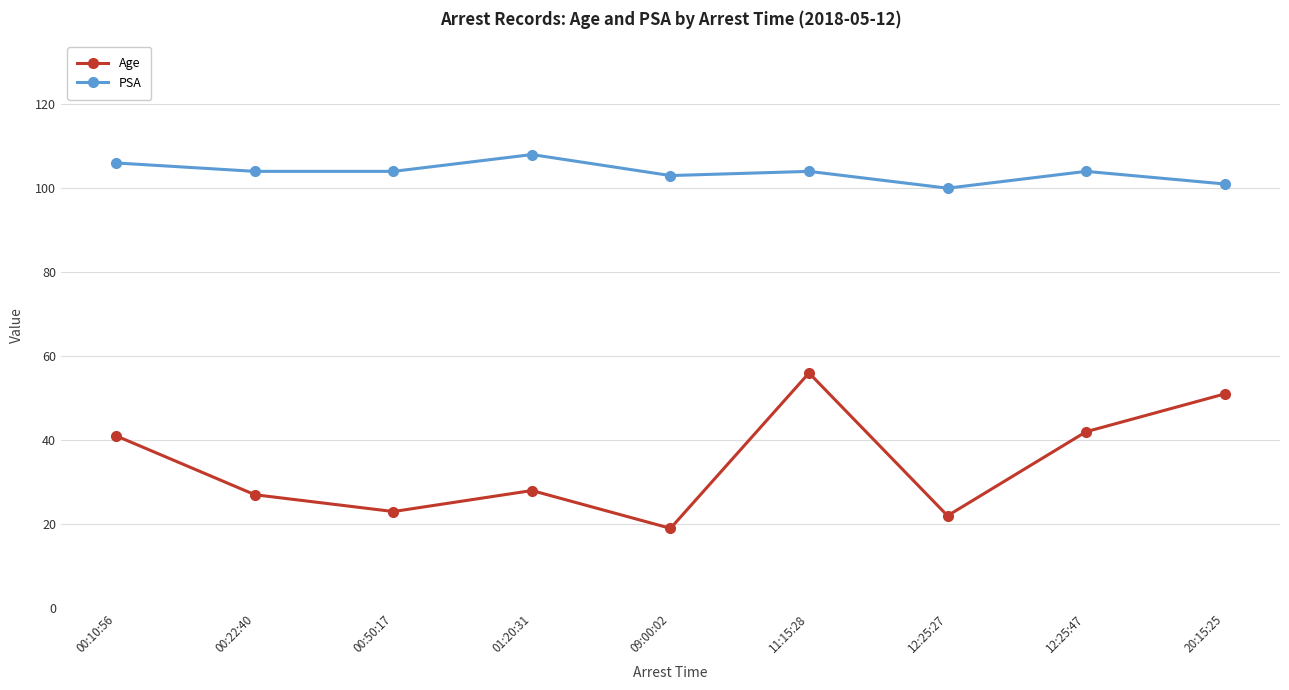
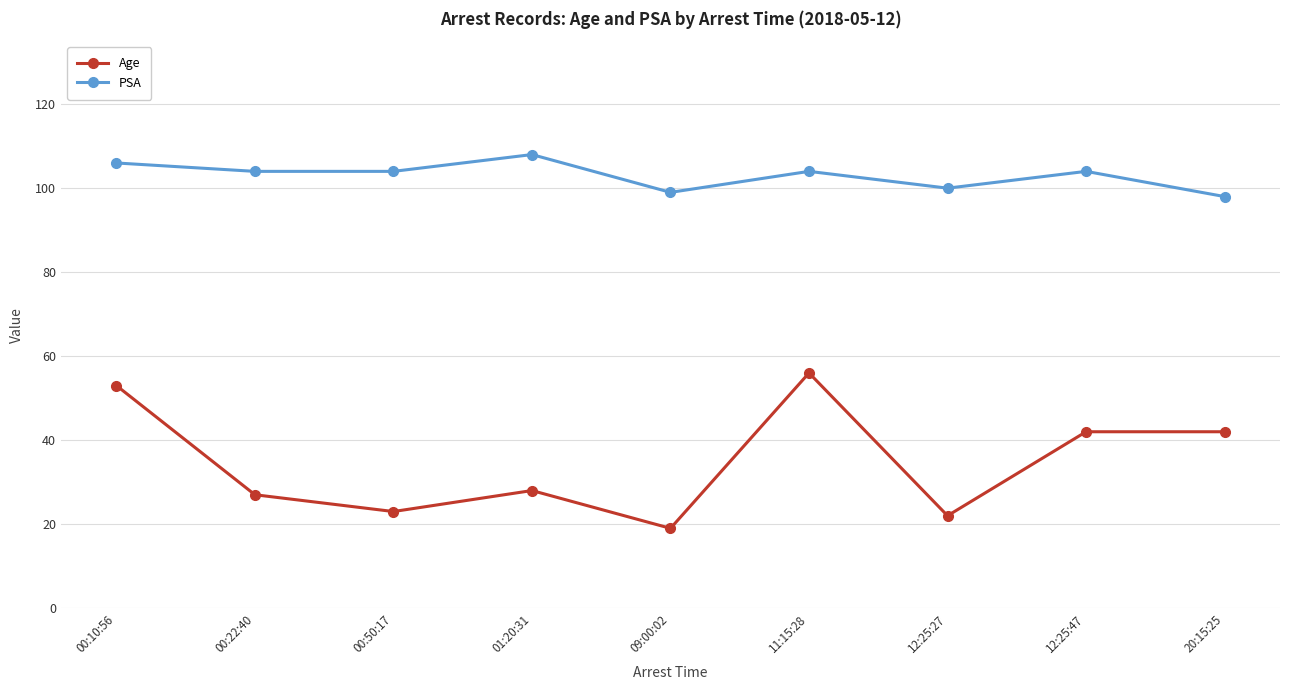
  {
    "Age": {
-     "00:10:56": 41,
+     "00:10:56": 53,
      "00:22:40": 27,
      "00:50:17": 23,
      "01:20:31": 28,
      "09:00:02": 19,
      "11:15:28": 56,
      "12:25:27": 22,
      "12:25:47": 42,
-     "20:15:25": 51
+     "20:15:25": 42
    },
    "PSA": {
      "00:10:56": 106,
      "00:22:40": 104,
      "00:50:17": 104,
      "01:20:31": 108,
-     "09:00:02": 103,
+     "09:00:02": 99,
      "11:15:28": 104,
      "12:25:27": 100,
      "12:25:47": 104,
-     "20:15:25": 101
+     "20:15:25": 98
    }
  }
